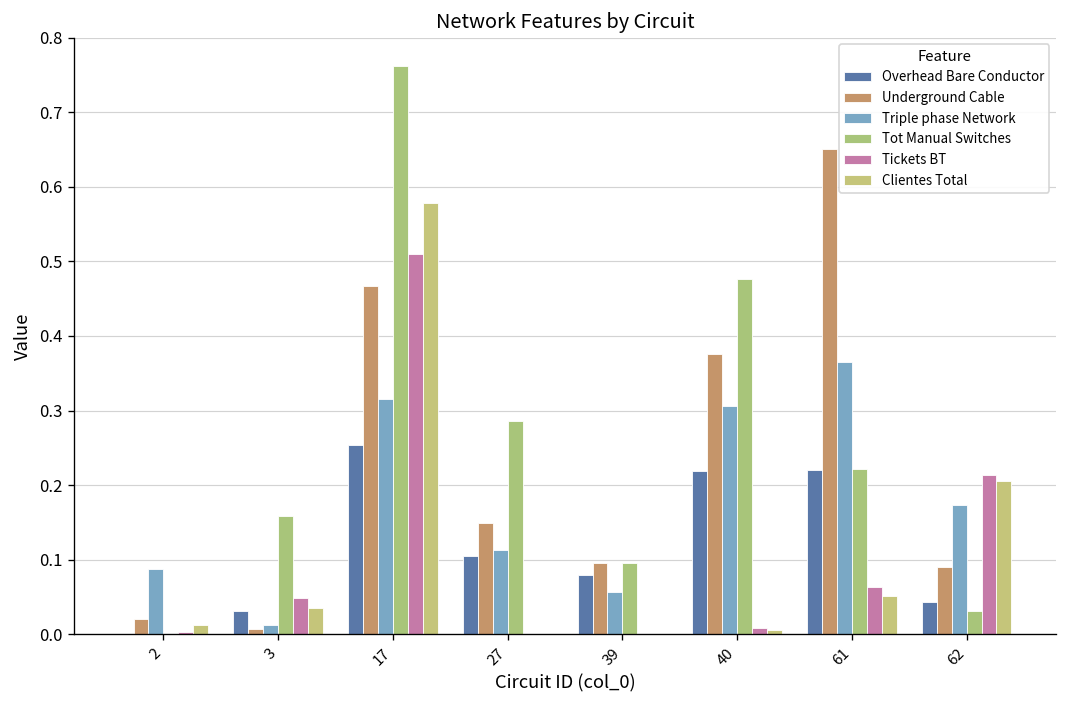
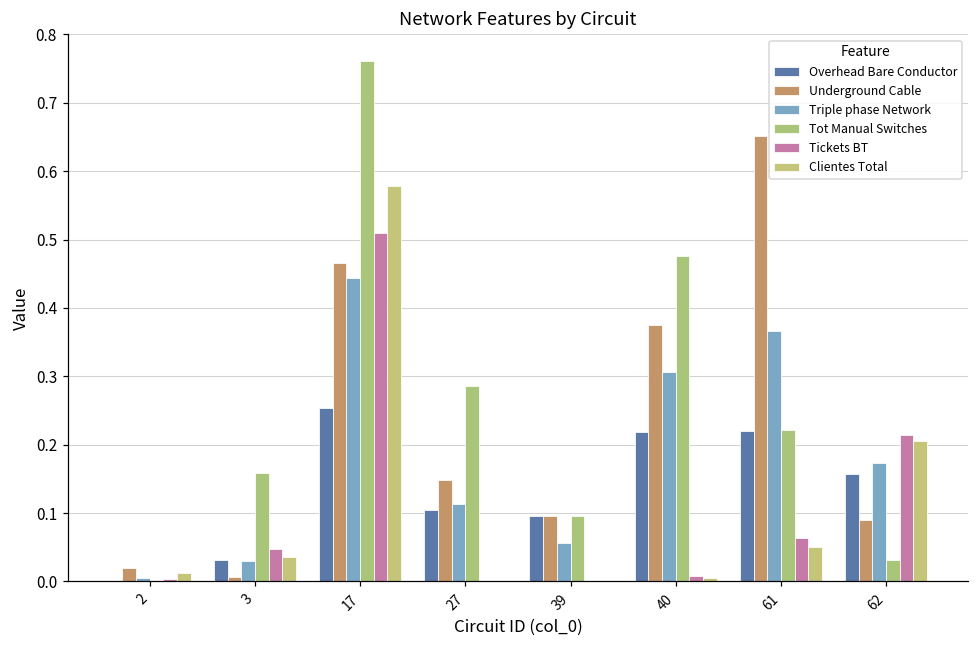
  {
    "Overhead Bare Conductor": {
      "3": 0.03,
      "17": 0.25,
      "27": 0.10,
-     "39": 0.08,
+     "39": 0.10,
      "40": 0.22,
      "61": 0.22,
-     "62": 0.04
+     "62": 0.16
    },
    "Triple phase Network": {
-     "2": 0.09,
-     "3": 0.01,
-     "17": 0.32,
+     "2": 0.00,
+     "3": 0.03,
+     "17": 0.44,
      "27": 0.11,
      "39": 0.06,
      "40": 0.31,
      "61": 0.37,
      "62": 0.17
    },
    "Tickets BT": {
      "3": 0.05,
      "17": 0.51,
      "27": 0.00,
      "39": 0.00,
      "40": 0.01,
      "61": 0.06,
      "62": 0.21
    }
  }
